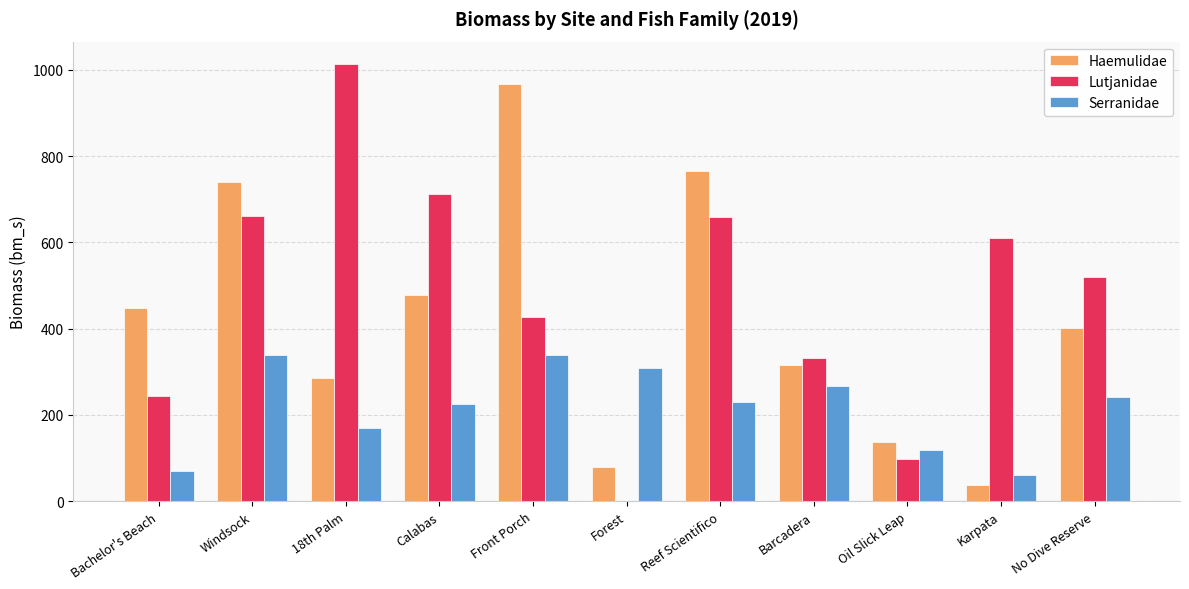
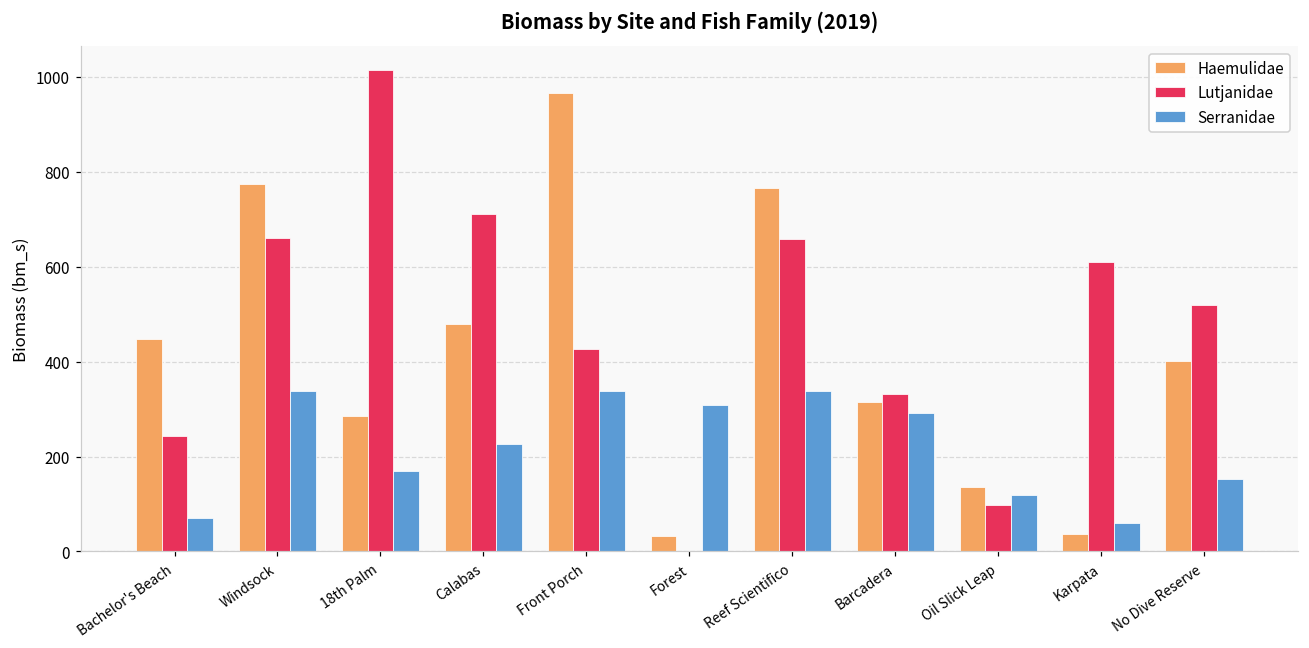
  {
    "Haemulidae": {
      "Bachelor's Beach": 450,
-     "Windsock": 740,
+     "Windsock": 780,
      "18th Palm": 290,
      "Calabas": 480,
      "Front Porch": 970,
-     "Forest": 80,
+     "Forest": 30,
      "Reef Scientifico": 770,
      "Barcadera": 310,
      "Oil Slick Leap": 140,
      "Karpata": 40,
      "No Dive Reserve": 400
    },
    "Lutjanidae": {
      "Bachelor's Beach": 240,
      "Windsock": 660,
      "18th Palm": 1010,
      "Calabas": 710,
      "Front Porch": 430,
      "Forest": 0,
      "Reef Scientifico": 660,
      "Barcadera": 330,
      "Oil Slick Leap": 100,
      "Karpata": 610,
      "No Dive Reserve": 520
    },
    "Serranidae": {
      "Bachelor's Beach": 70,
      "Windsock": 340,
      "18th Palm": 170,
      "Calabas": 230,
      "Front Porch": 340,
      "Forest": 310,
-     "Reef Scientifico": 230,
-     "Barcadera": 270,
+     "Reef Scientifico": 340,
+     "Barcadera": 290,
      "Oil Slick Leap": 120,
      "Karpata": 60,
-     "No Dive Reserve": 240
+     "No Dive Reserve": 150
    }
  }
